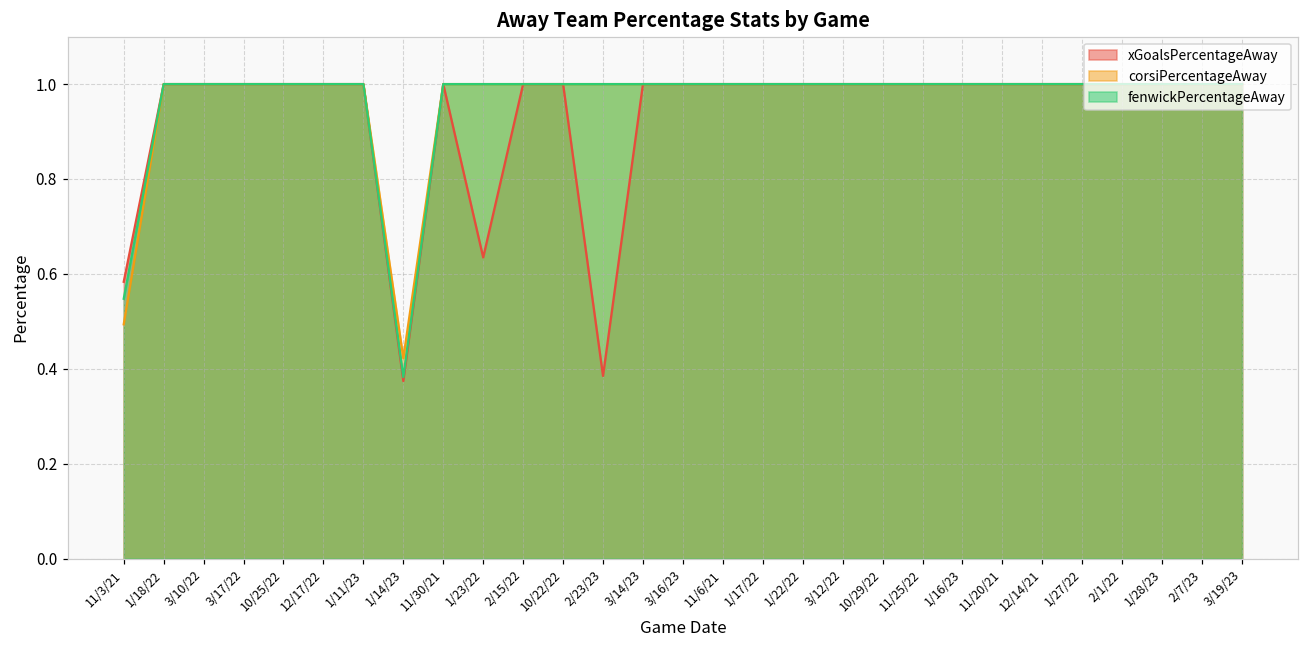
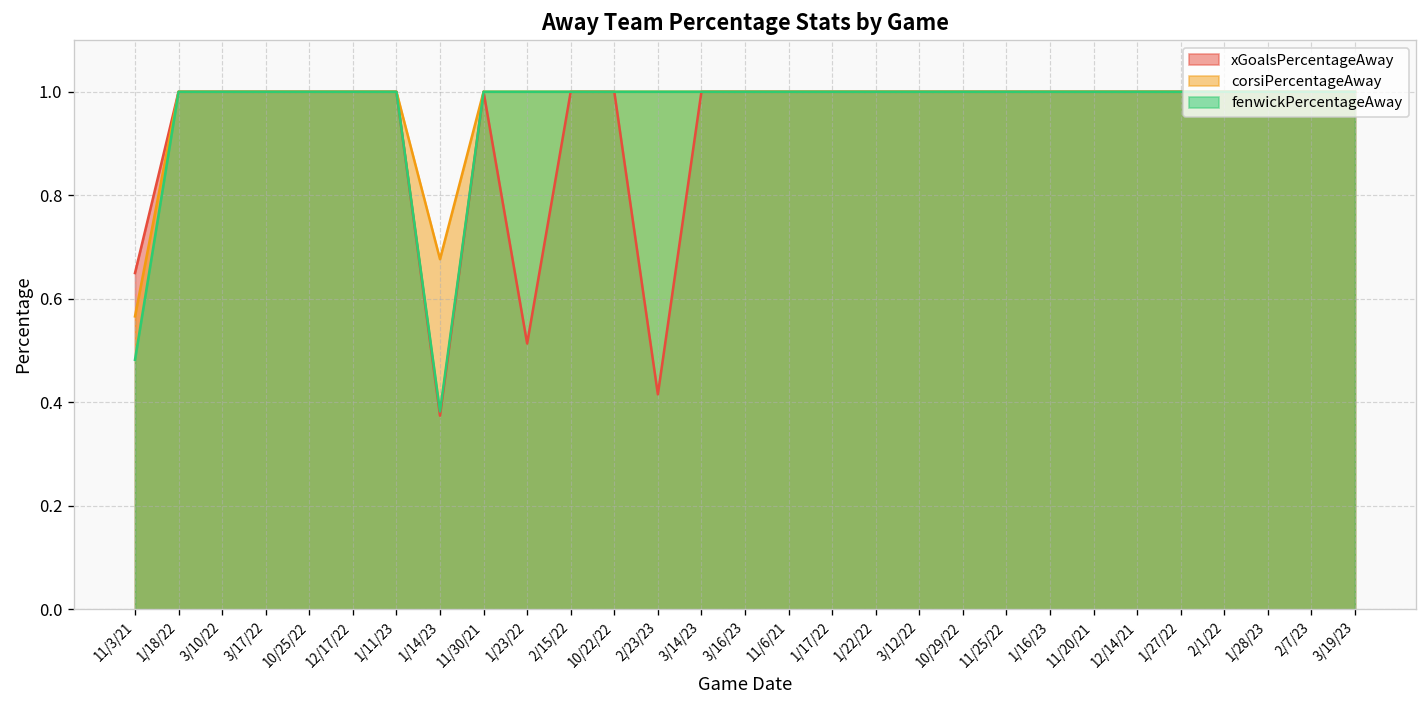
  {
    "xGoalsPercentageAway": {
-     "11/3/21": 0.58,
+     "11/3/21": 0.65,
      "1/14/23": 0.37,
-     "1/23/22": 0.63,
-     "2/23/23": 0.38
+     "1/23/22": 0.51,
+     "2/23/23": 0.42
    },
    "corsiPercentageAway": {
-     "11/3/21": 0.49,
-     "1/14/23": 0.42
+     "11/3/21": 0.57,
+     "1/14/23": 0.68
    },
    "fenwickPercentageAway": {
-     "11/3/21": 0.55,
+     "11/3/21": 0.48,
      "1/14/23": 0.38
    }
  }
